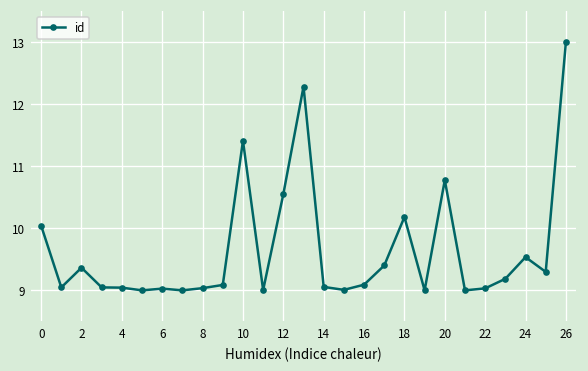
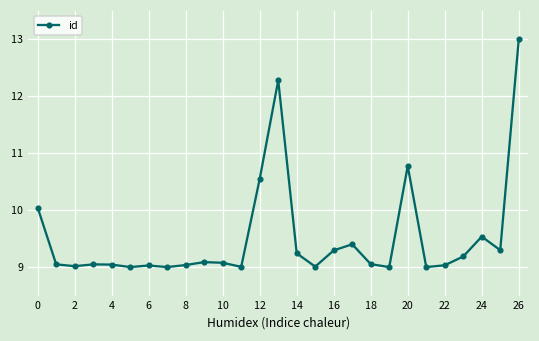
  {
    "0": 10.0,
-   "2": 9.4,
+   "2": 9.0,
    "4": 9.0,
    "6": 9.0,
    "8": 9.0,
-   "10": 11.4,
+   "10": 9.1,
    "12": 10.6,
-   "14": 9.1,
-   "16": 9.1,
-   "18": 10.2,
+   "14": 9.2,
+   "16": 9.3,
+   "18": 9.1,
    "20": 10.8,
    "22": 9.0,
    "24": 9.5,
    "26": 13.0
  }
